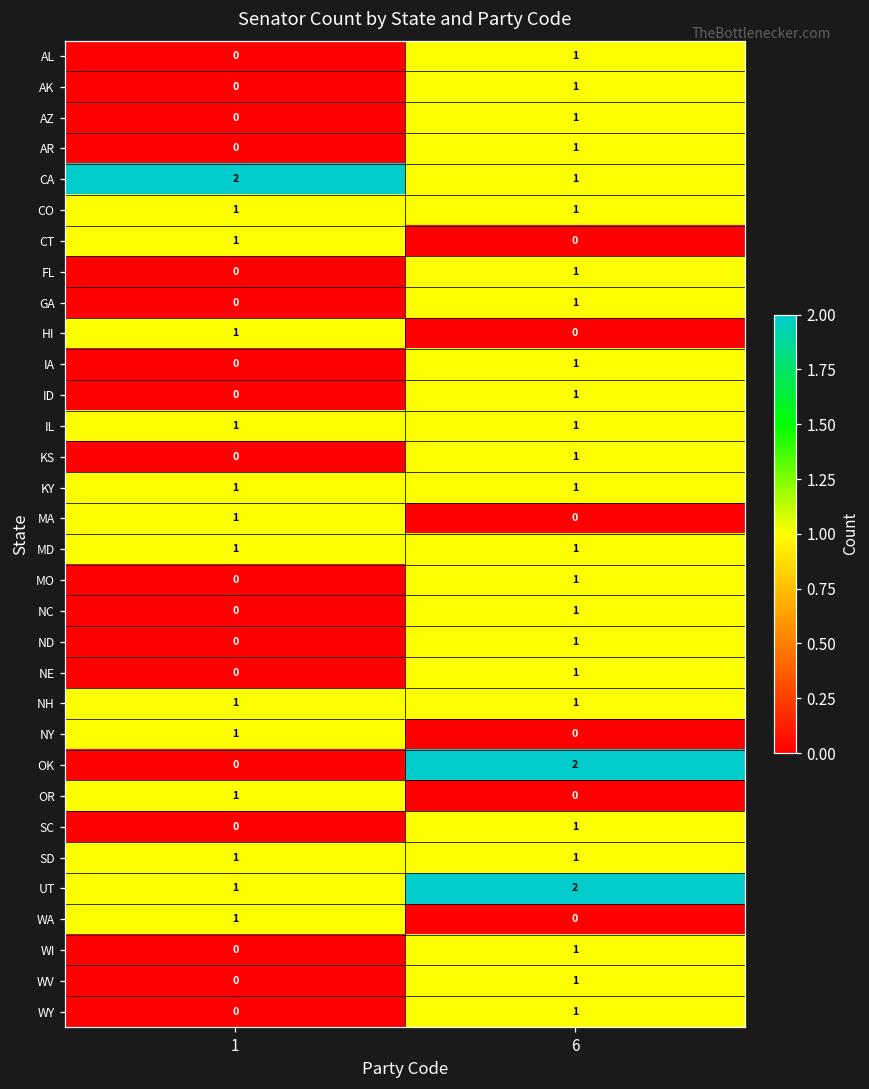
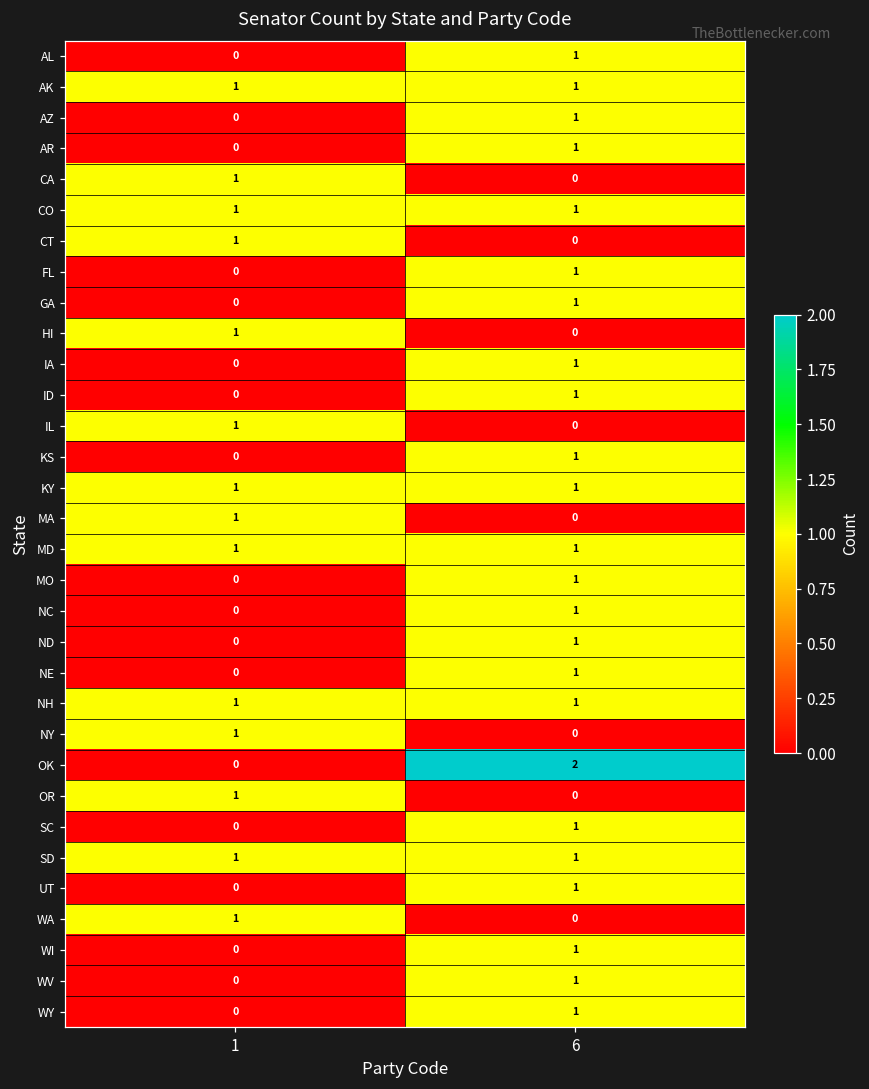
  {
    "AL": {
      "1": 0,
      "6": 1
    },
    "AK": {
-     "1": 0,
+     "1": 1,
      "6": 1
    },
    "AZ": {
      "1": 0,
      "6": 1
    },
    "AR": {
      "1": 0,
      "6": 1
    },
    "CA": {
-     "1": 2,
-     "6": 1
+     "1": 1,
+     "6": 0
    },
    "CO": {
      "1": 1,
      "6": 1
    },
    "CT": {
      "1": 1,
      "6": 0
    },
    "FL": {
      "1": 0,
      "6": 1
    },
    "GA": {
      "1": 0,
      "6": 1
    },
    "HI": {
      "1": 1,
      "6": 0
    },
    "IA": {
      "1": 0,
      "6": 1
    },
    "ID": {
      "1": 0,
      "6": 1
    },
    "IL": {
      "1": 1,
-     "6": 1
+     "6": 0
    },
    "KS": {
      "1": 0,
      "6": 1
    },
    "KY": {
      "1": 1,
      "6": 1
    },
    "MA": {
      "1": 1,
      "6": 0
    },
    "MD": {
      "1": 1,
      "6": 1
    },
    "MO": {
      "1": 0,
      "6": 1
    },
    "NC": {
      "1": 0,
      "6": 1
    },
    "ND": {
      "1": 0,
      "6": 1
    },
    "NE": {
      "1": 0,
      "6": 1
    },
    "NH": {
      "1": 1,
      "6": 1
    },
    "NY": {
      "1": 1,
      "6": 0
    },
    "OK": {
      "1": 0,
      "6": 2
    },
    "OR": {
      "1": 1,
      "6": 0
    },
    "SC": {
      "1": 0,
      "6": 1
    },
    "SD": {
      "1": 1,
      "6": 1
    },
    "UT": {
-     "1": 1,
-     "6": 2
+     "1": 0,
+     "6": 1
    },
    "WA": {
      "1": 1,
      "6": 0
    },
    "WI": {
      "1": 0,
      "6": 1
    },
    "WV": {
      "1": 0,
      "6": 1
    },
    "WY": {
      "1": 0,
      "6": 1
    }
  }
